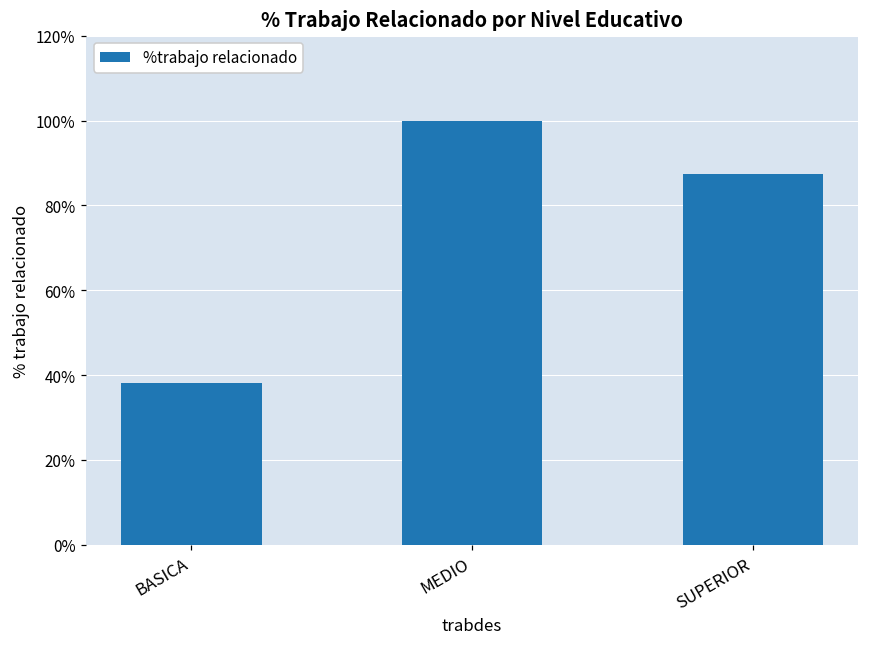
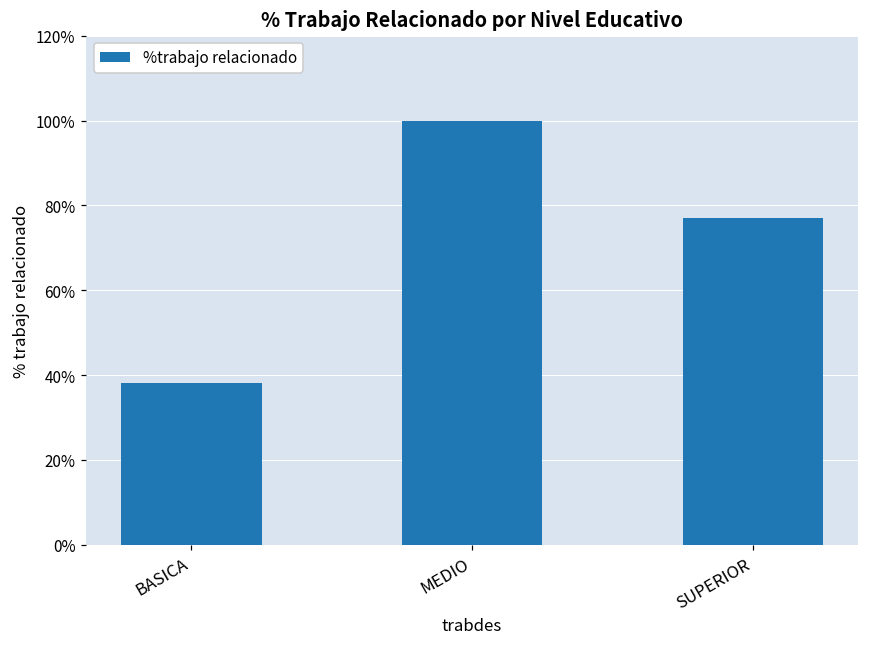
  {
    "BASICA": "38%",
    "MEDIO": "100%",
-   "SUPERIOR": "88%"
+   "SUPERIOR": "77%"
  }
